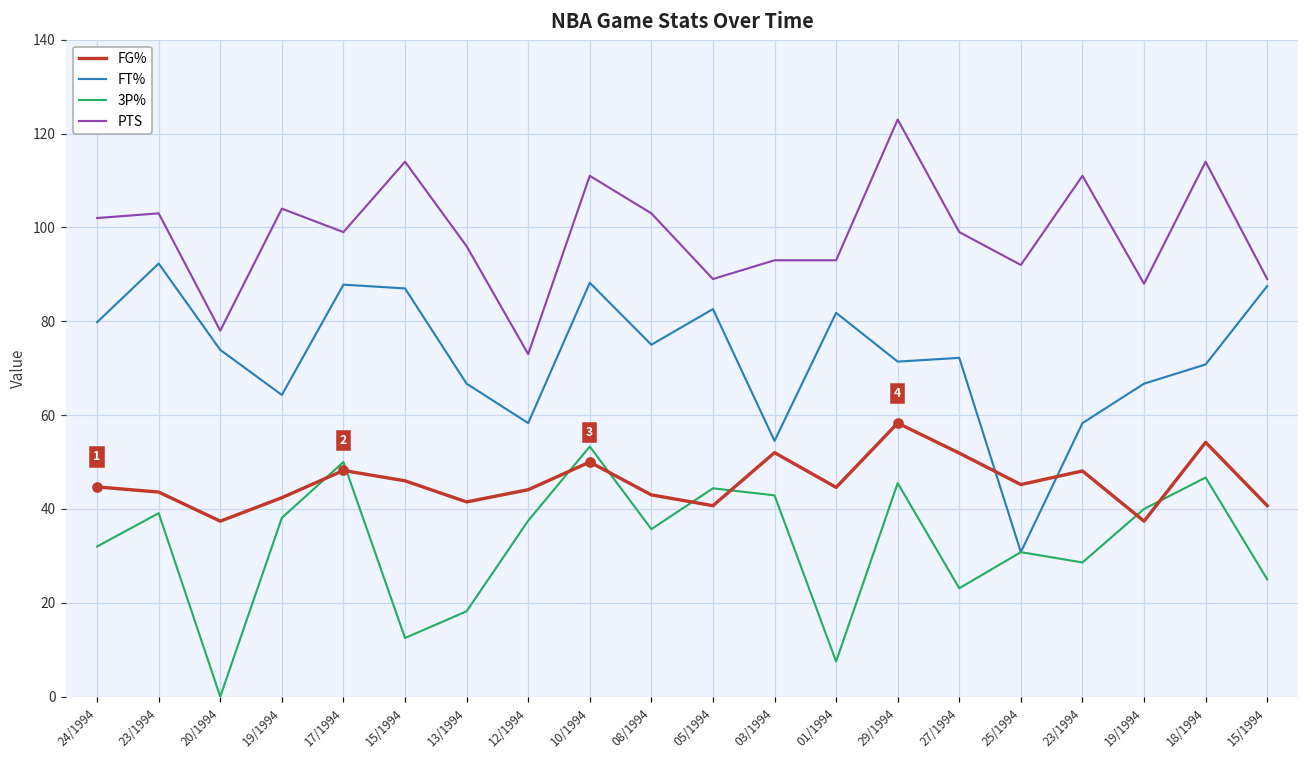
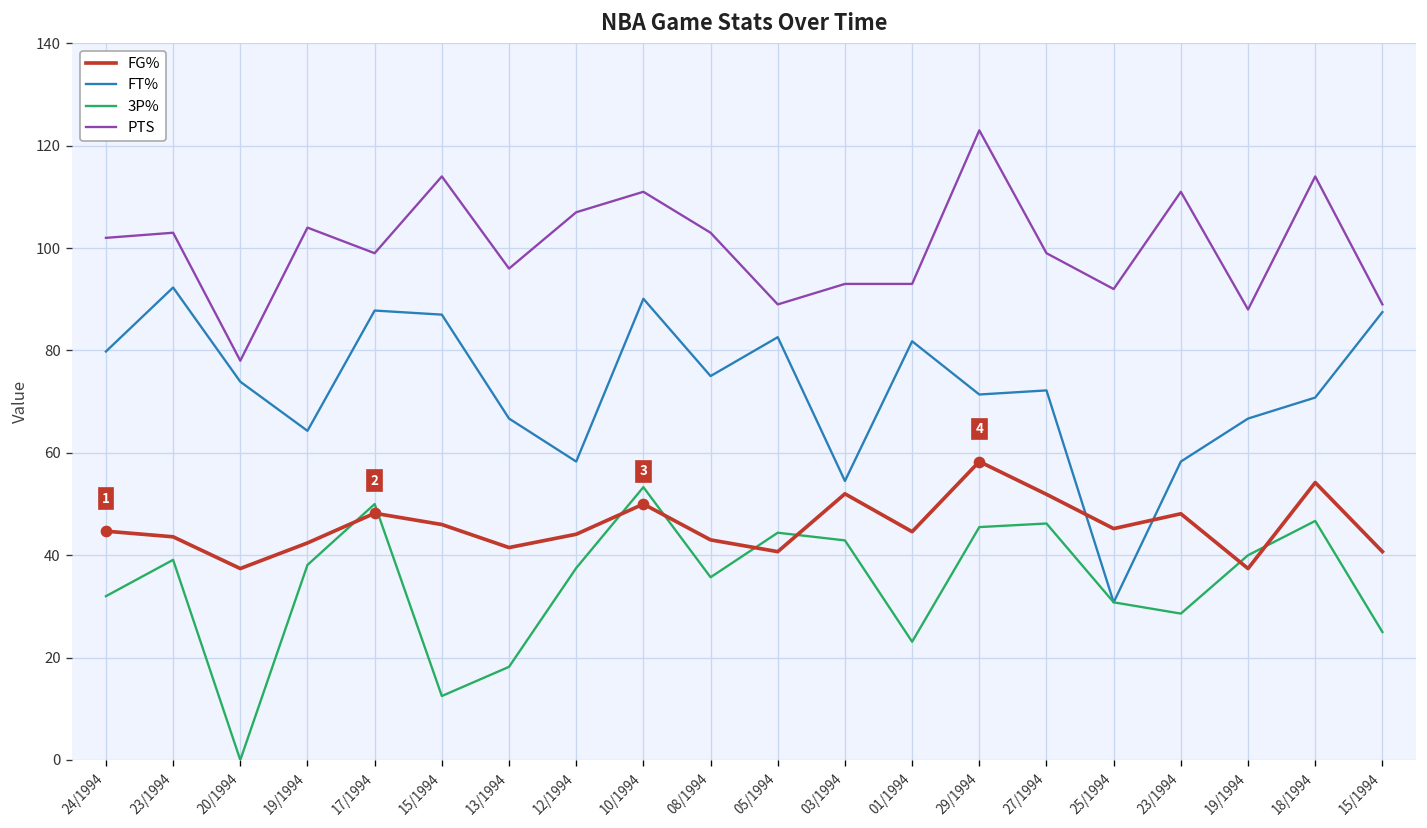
  {
    "FT%": {
      "24/1994": 80,
      "20/1994": 74,
      "17/1994": 88,
      "13/1994": 67,
      "12/1994": 58,
-     "10/1994": 88,
+     "10/1994": 90,
      "08/1994": 75,
      "05/1994": 83,
      "03/1994": 55,
      "01/1994": 82,
      "27/1994": 72,
      "18/1994": 71
    },
    "3P%": {
      "24/1994": 32,
      "20/1994": 0,
      "13/1994": 18,
      "12/1994": 38,
      "08/1994": 36,
      "05/1994": 44,
      "03/1994": 43,
-     "01/1994": 8,
+     "01/1994": 23,
      "29/1994": 46,
-     "27/1994": 23,
+     "27/1994": 46,
      "18/1994": 47
    },
    "PTS": {
      "24/1994": 102,
      "20/1994": 78,
      "17/1994": 99,
      "13/1994": 96,
-     "12/1994": 73,
+     "12/1994": 107,
      "10/1994": 111,
      "08/1994": 103,
      "05/1994": 89,
      "03/1994": 93,
      "01/1994": 93,
      "29/1994": 123,
      "27/1994": 99,
      "25/1994": 92,
      "18/1994": 114
    }
  }
